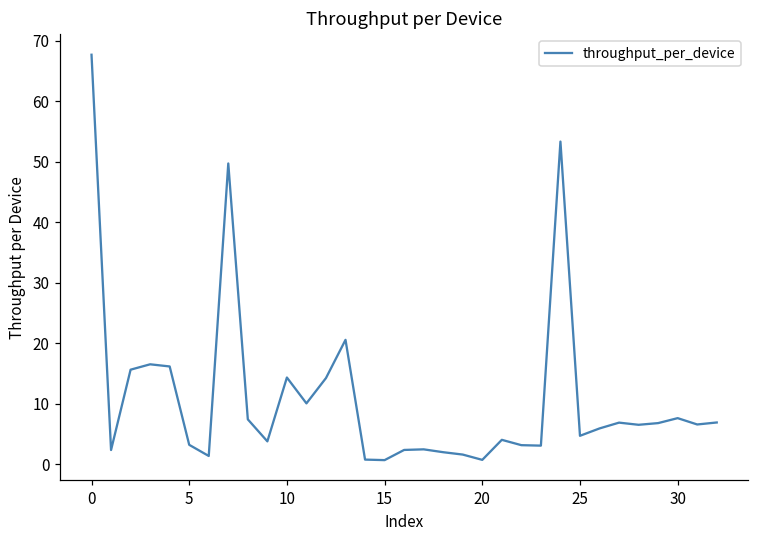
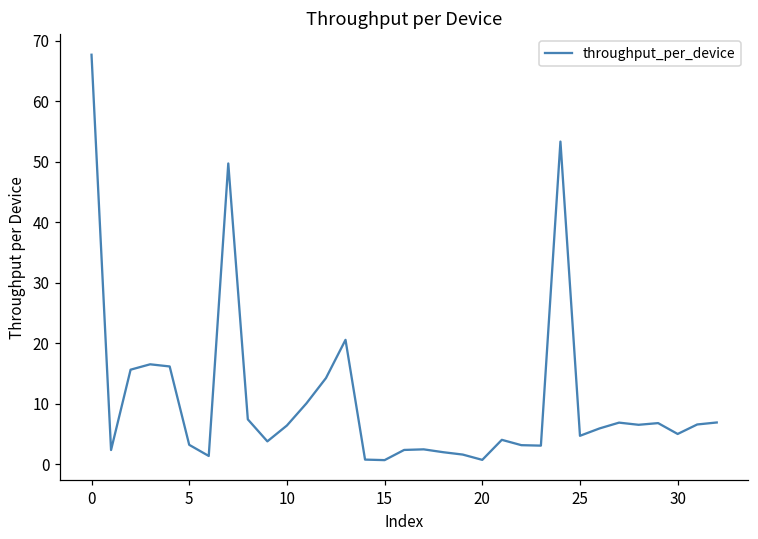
  {
    "0": 68,
    "5": 3,
-   "10": 14,
+   "10": 6,
    "15": 1,
    "20": 1,
    "25": 5,
-   "30": 8
+   "30": 5
  }
